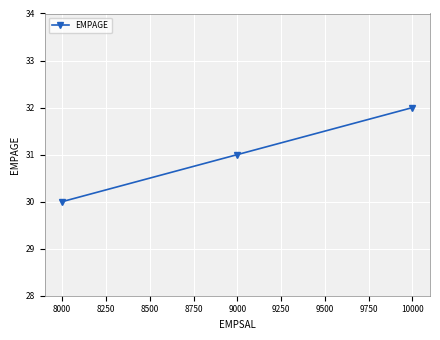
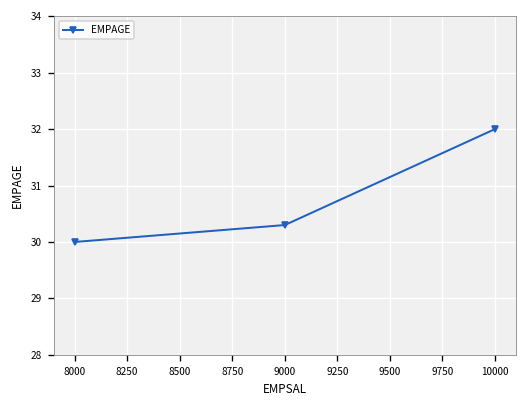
  {
    "8000": 30.0,
-   "9000": 31.0,
+   "9000": 30.3,
    "10000": 32.0
  }
